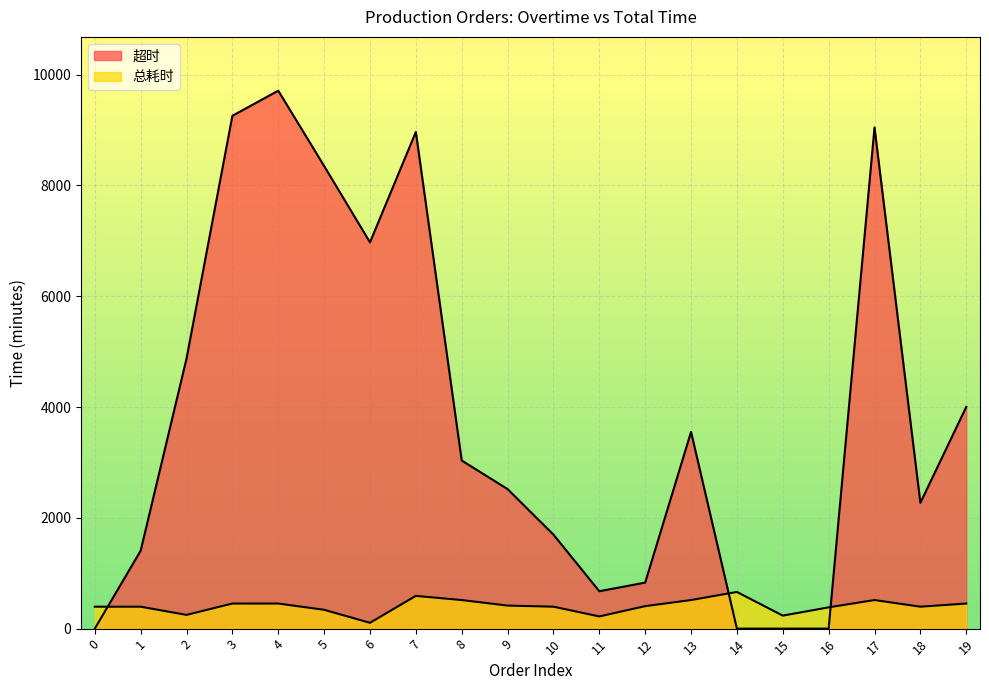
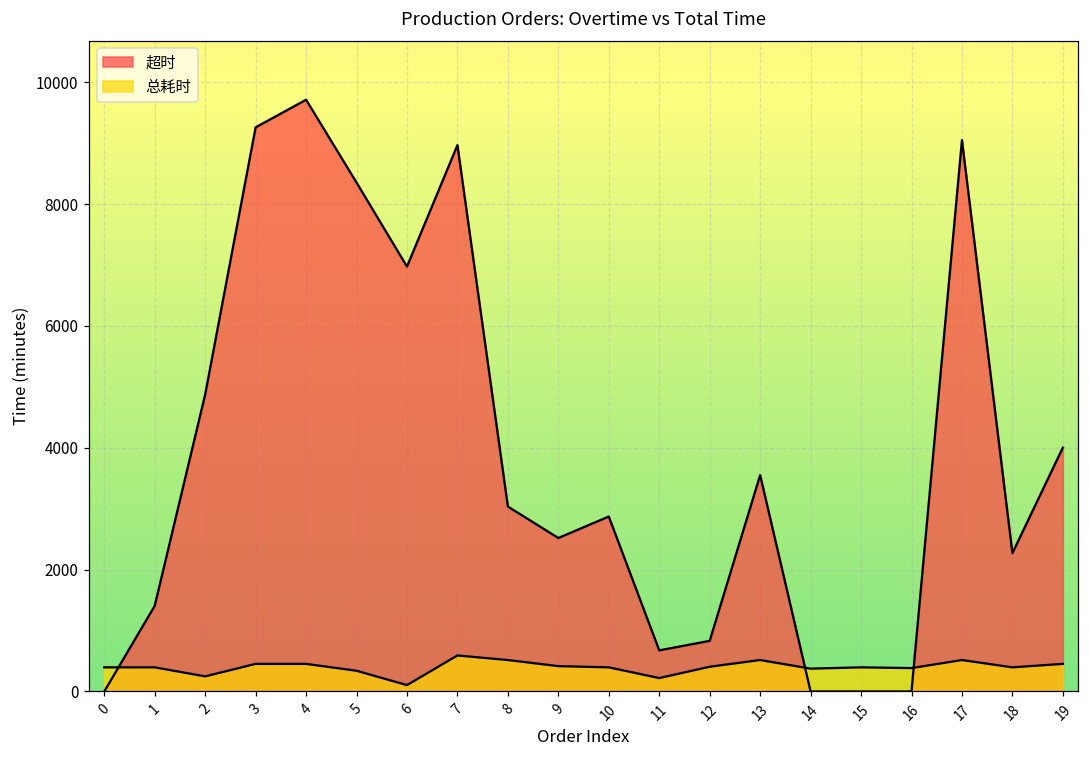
  {
    "超时": {
      "0": 0,
      "1": 1400,
      "2": 4900,
      "3": 9300,
      "4": 9700,
      "5": 8400,
      "6": 7000,
      "7": 9000,
      "8": 3000,
      "9": 2500,
-     "10": 1700,
+     "10": 2900,
      "11": 700,
      "12": 800,
      "13": 3600,
      "14": 0,
      "15": 0,
      "16": 0,
      "17": 9000,
      "18": 2300,
      "19": 4000
    },
    "总耗时": {
      "0": 400,
      "1": 400,
      "2": 200,
      "3": 500,
      "4": 500,
      "5": 300,
      "6": 100,
      "7": 600,
      "8": 500,
      "9": 400,
      "10": 400,
      "11": 200,
      "12": 400,
      "13": 500,
-     "14": 700,
-     "15": 200,
+     "14": 400,
+     "15": 400,
      "16": 400,
      "17": 500,
      "18": 400,
      "19": 500
    }
  }
